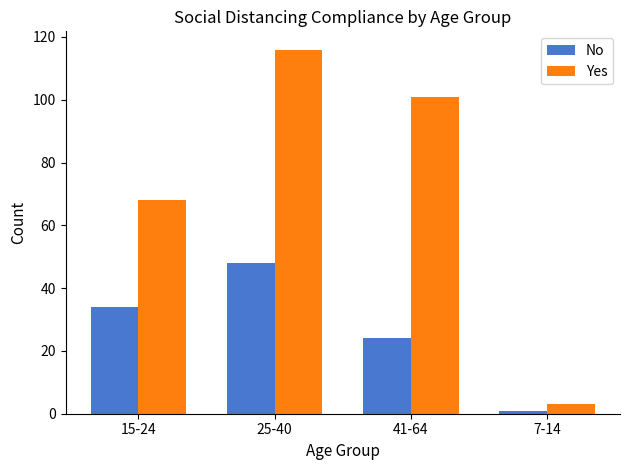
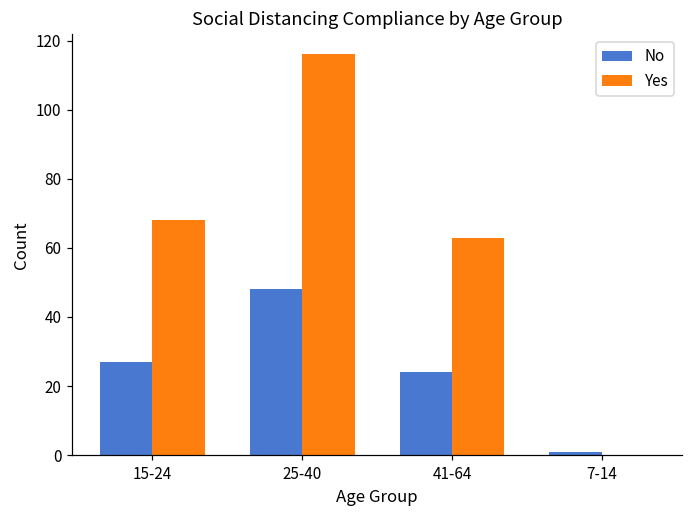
  {
    "No": {
-     "15-24": 34,
+     "15-24": 27,
      "25-40": 48,
      "41-64": 24,
      "7-14": 1
    },
    "Yes": {
      "15-24": 68,
      "25-40": 116,
-     "41-64": 101,
-     "7-14": 3
+     "41-64": 63,
+     "7-14": 0
    }
  }
